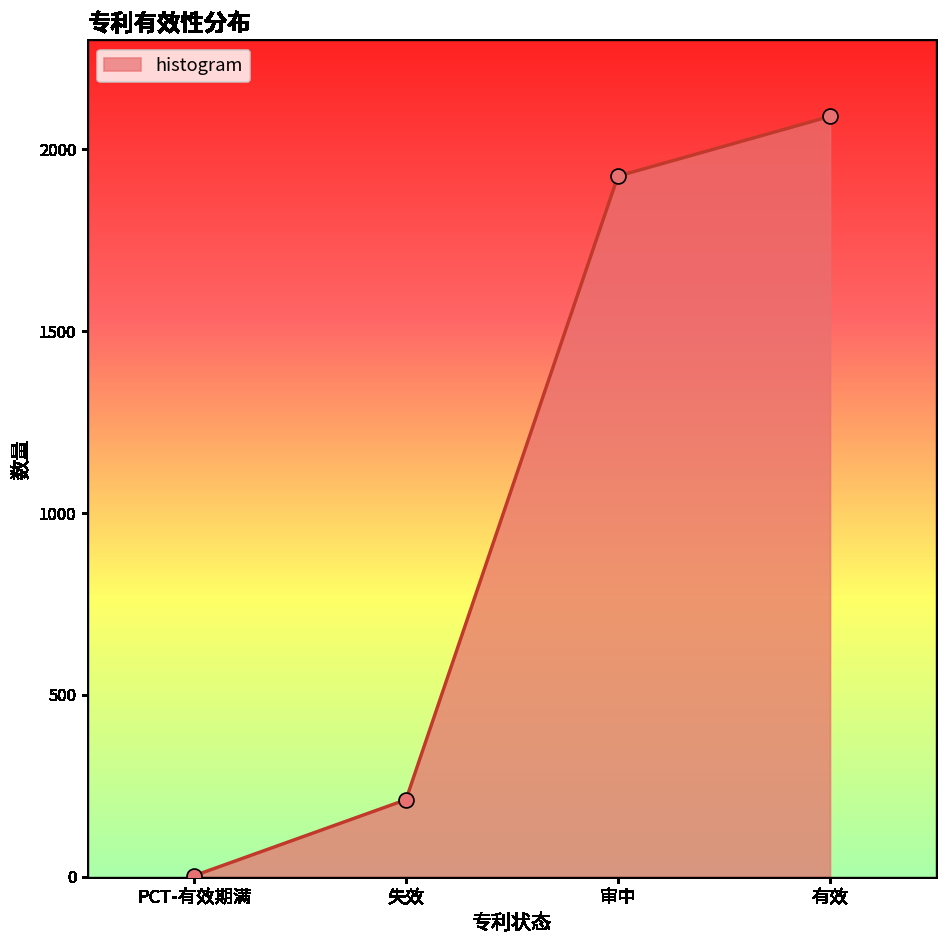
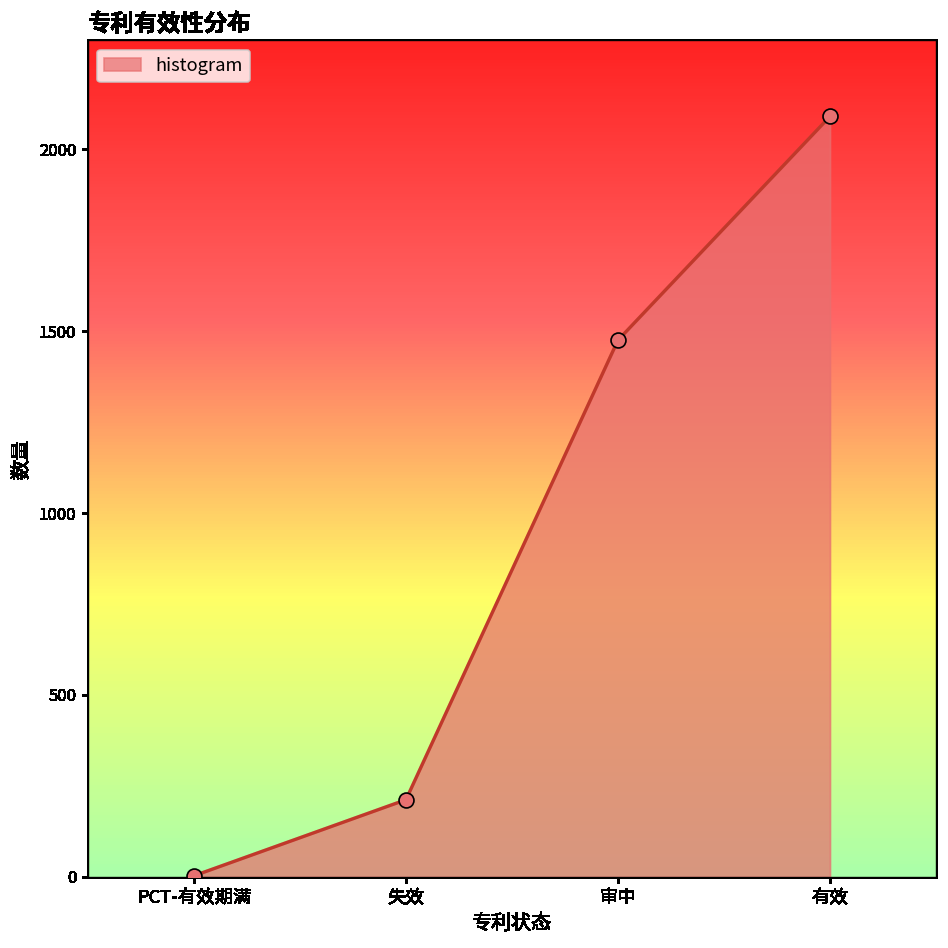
  {
    "PCT-有效期满": 0,
    "失效": 210,
-   "审中": 1930,
+   "审中": 1480,
    "有效": 2090
  }
